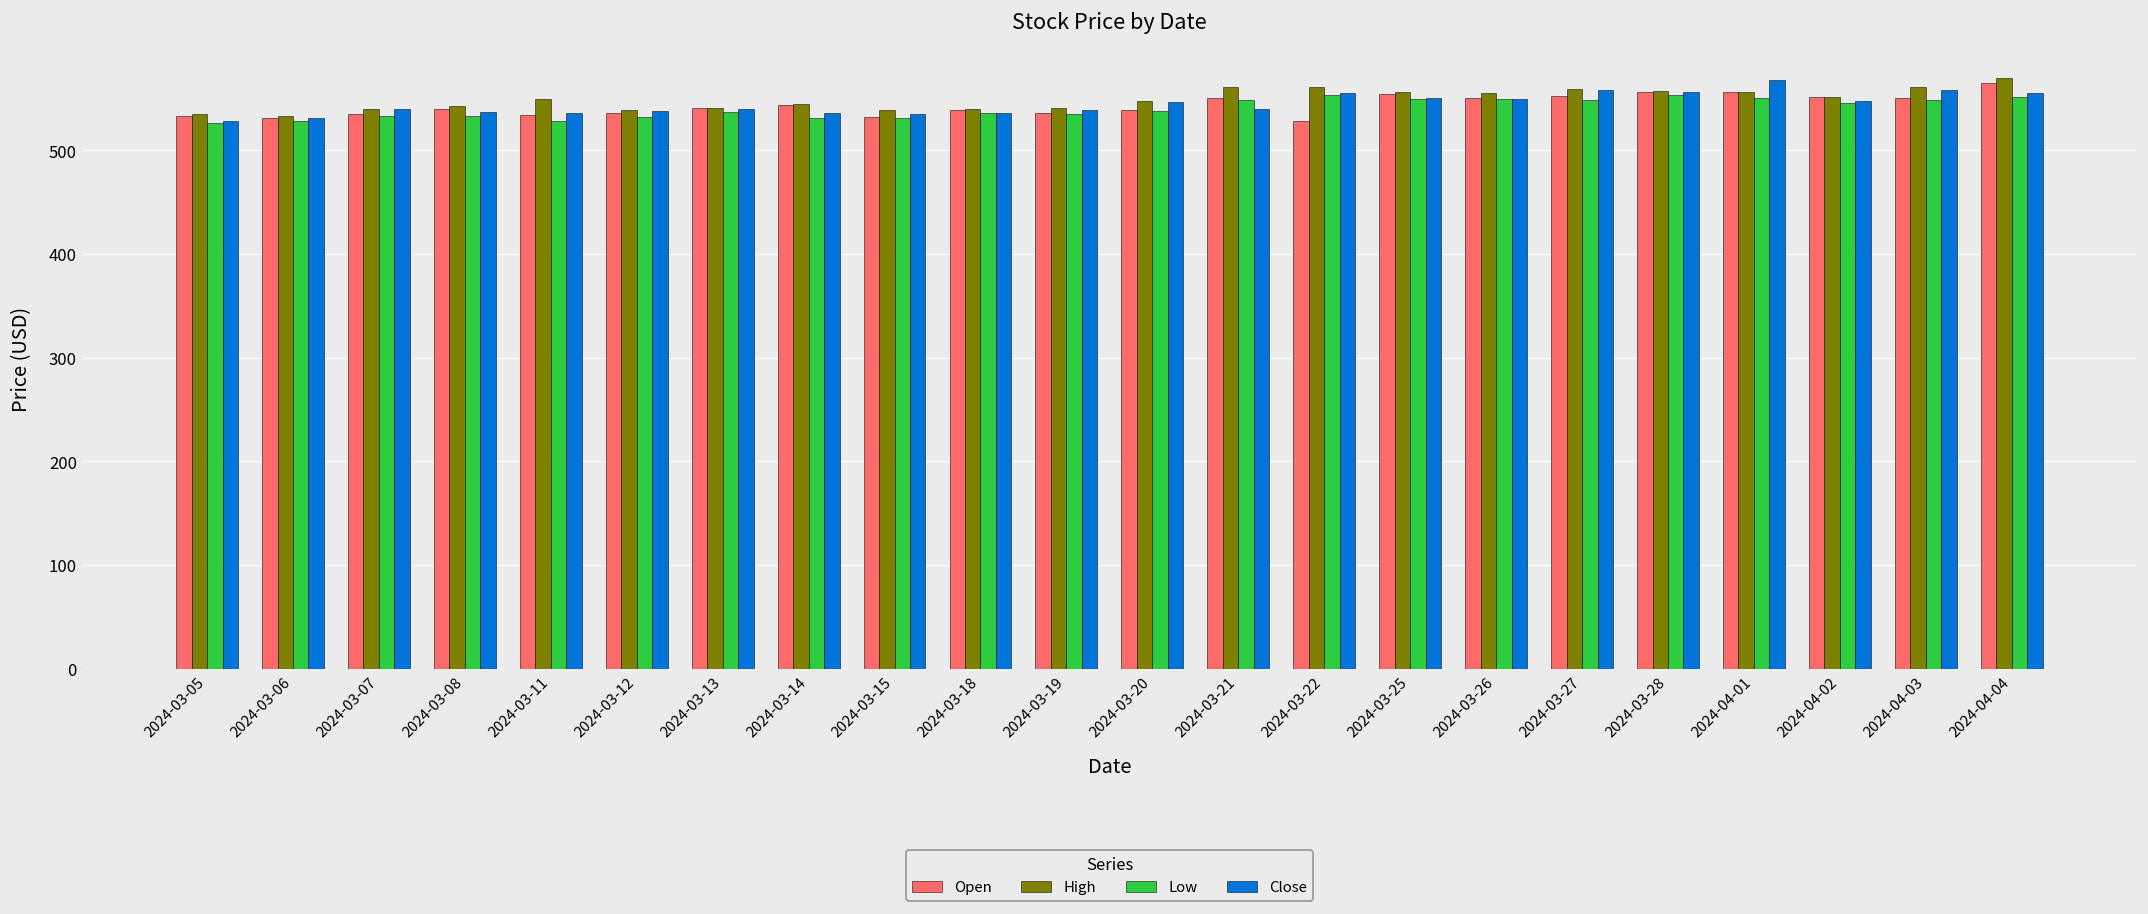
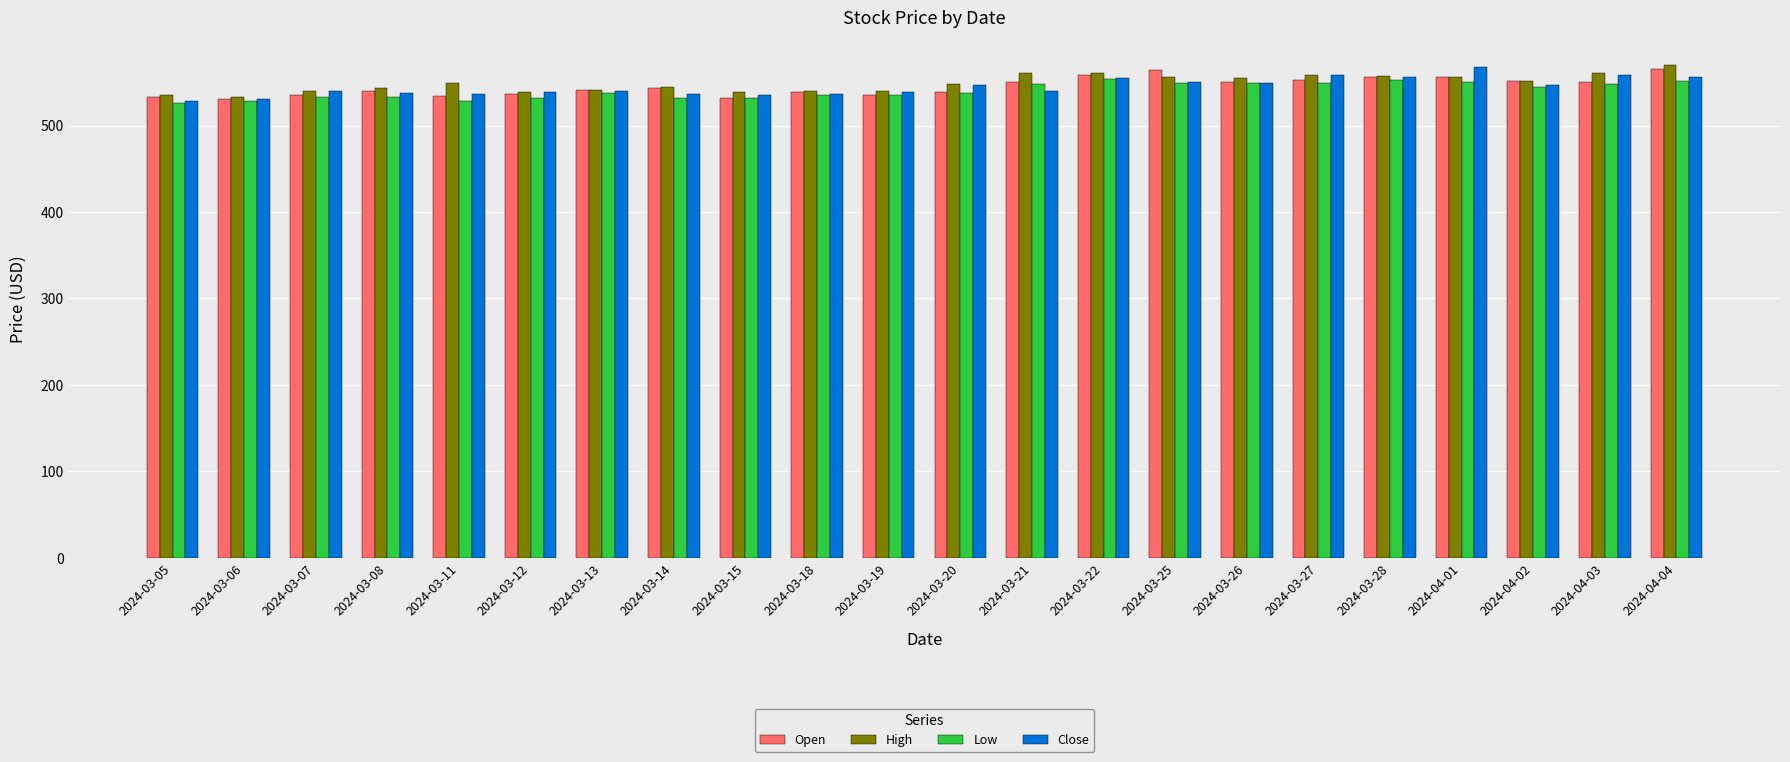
  {
    "Open": {
      "2024-03-05": 530,
      "2024-03-06": 530,
      "2024-03-07": 540,
      "2024-03-08": 540,
      "2024-03-11": 530,
      "2024-03-12": 540,
      "2024-03-13": 540,
      "2024-03-14": 540,
      "2024-03-15": 530,
      "2024-03-18": 540,
      "2024-03-19": 540,
      "2024-03-20": 540,
      "2024-03-21": 550,
-     "2024-03-22": 530,
-     "2024-03-25": 550,
+     "2024-03-22": 560,
+     "2024-03-25": 560,
      "2024-03-26": 550,
      "2024-03-27": 550,
      "2024-03-28": 560,
      "2024-04-01": 560,
      "2024-04-02": 550,
      "2024-04-03": 550,
      "2024-04-04": 570
    },
    "High": {
      "2024-03-05": 530,
      "2024-03-06": 530,
      "2024-03-07": 540,
      "2024-03-08": 540,
      "2024-03-11": 550,
      "2024-03-12": 540,
      "2024-03-13": 540,
      "2024-03-14": 540,
      "2024-03-15": 540,
      "2024-03-18": 540,
      "2024-03-19": 540,
      "2024-03-20": 550,
      "2024-03-21": 560,
      "2024-03-22": 560,
      "2024-03-25": 560,
      "2024-03-26": 550,
      "2024-03-27": 560,
      "2024-03-28": 560,
      "2024-04-01": 560,
      "2024-04-02": 550,
      "2024-04-03": 560,
      "2024-04-04": 570
    },
    "Low": {
      "2024-03-05": 530,
      "2024-03-06": 530,
      "2024-03-07": 530,
      "2024-03-08": 530,
      "2024-03-11": 530,
      "2024-03-12": 530,
      "2024-03-13": 540,
      "2024-03-14": 530,
      "2024-03-15": 530,
      "2024-03-18": 540,
      "2024-03-19": 540,
      "2024-03-20": 540,
      "2024-03-21": 550,
      "2024-03-22": 550,
      "2024-03-25": 550,
      "2024-03-26": 550,
      "2024-03-27": 550,
      "2024-03-28": 550,
      "2024-04-01": 550,
      "2024-04-02": 550,
      "2024-04-03": 550,
      "2024-04-04": 550
    },
    "Close": {
      "2024-03-05": 530,
      "2024-03-06": 530,
      "2024-03-07": 540,
      "2024-03-08": 540,
      "2024-03-11": 540,
      "2024-03-12": 540,
      "2024-03-13": 540,
      "2024-03-14": 540,
      "2024-03-15": 540,
      "2024-03-18": 540,
      "2024-03-19": 540,
      "2024-03-20": 550,
      "2024-03-21": 540,
      "2024-03-22": 550,
      "2024-03-25": 550,
      "2024-03-26": 550,
      "2024-03-27": 560,
      "2024-03-28": 560,
      "2024-04-01": 570,
      "2024-04-02": 550,
      "2024-04-03": 560,
      "2024-04-04": 560
    }
  }
